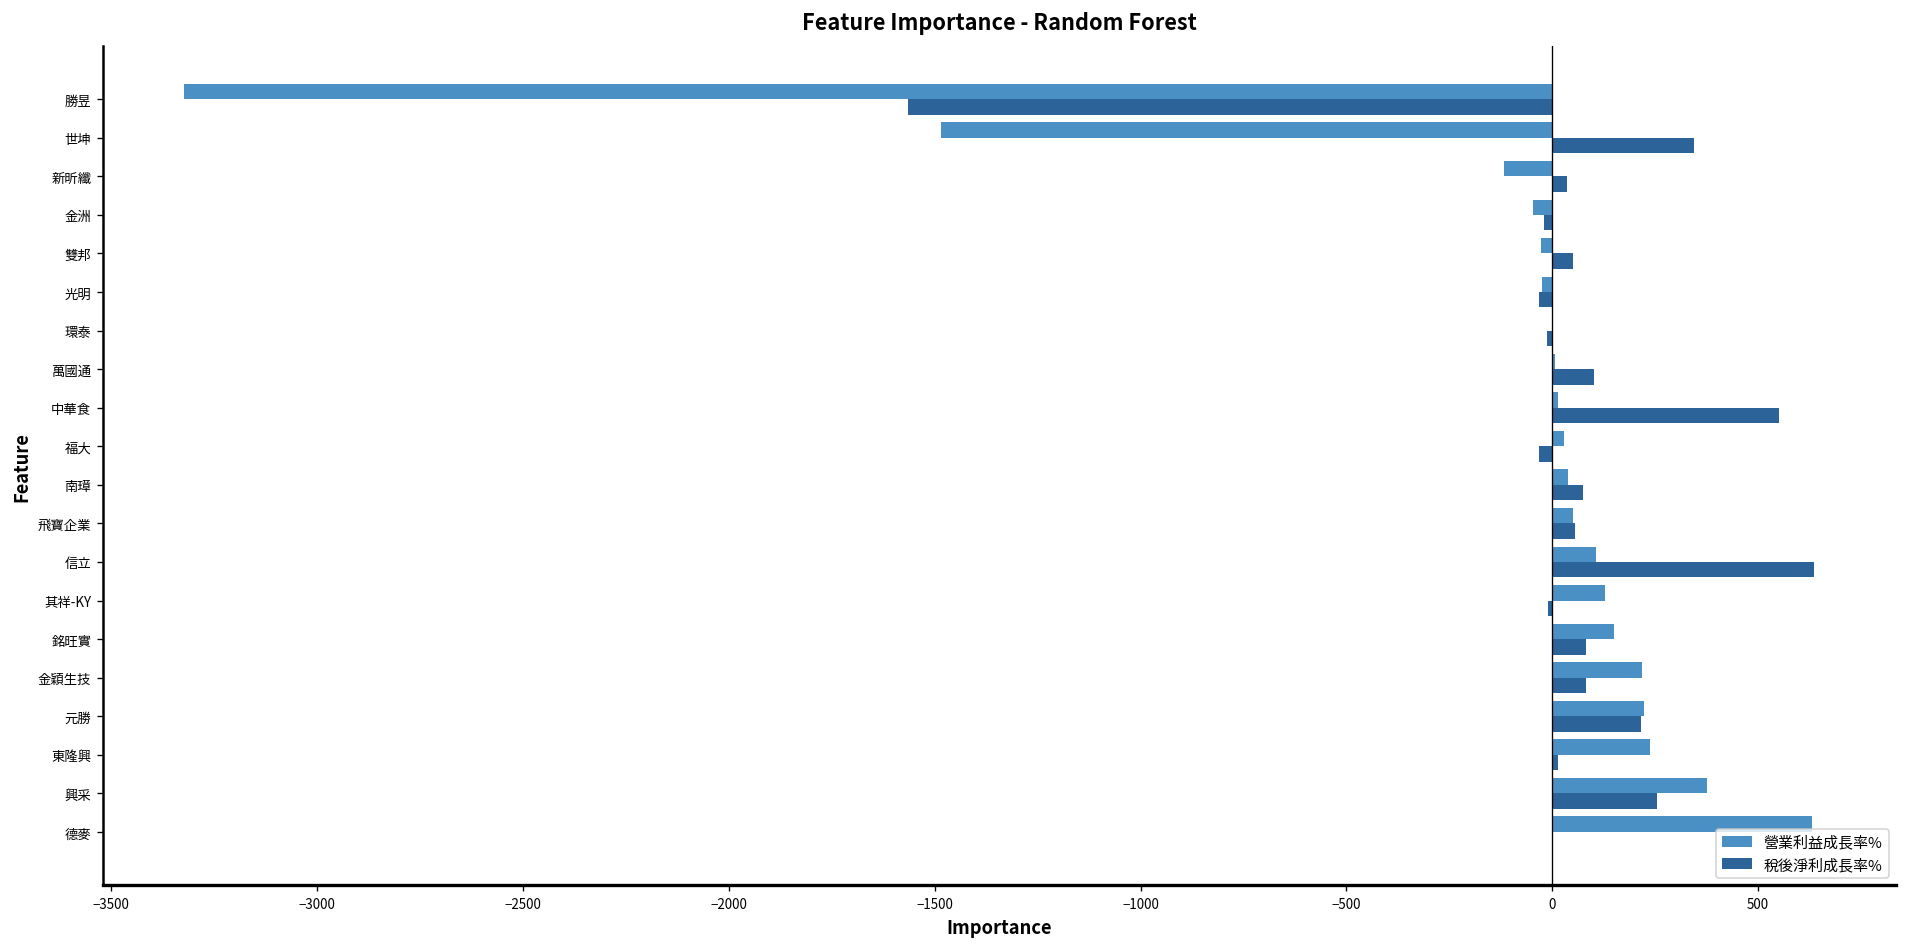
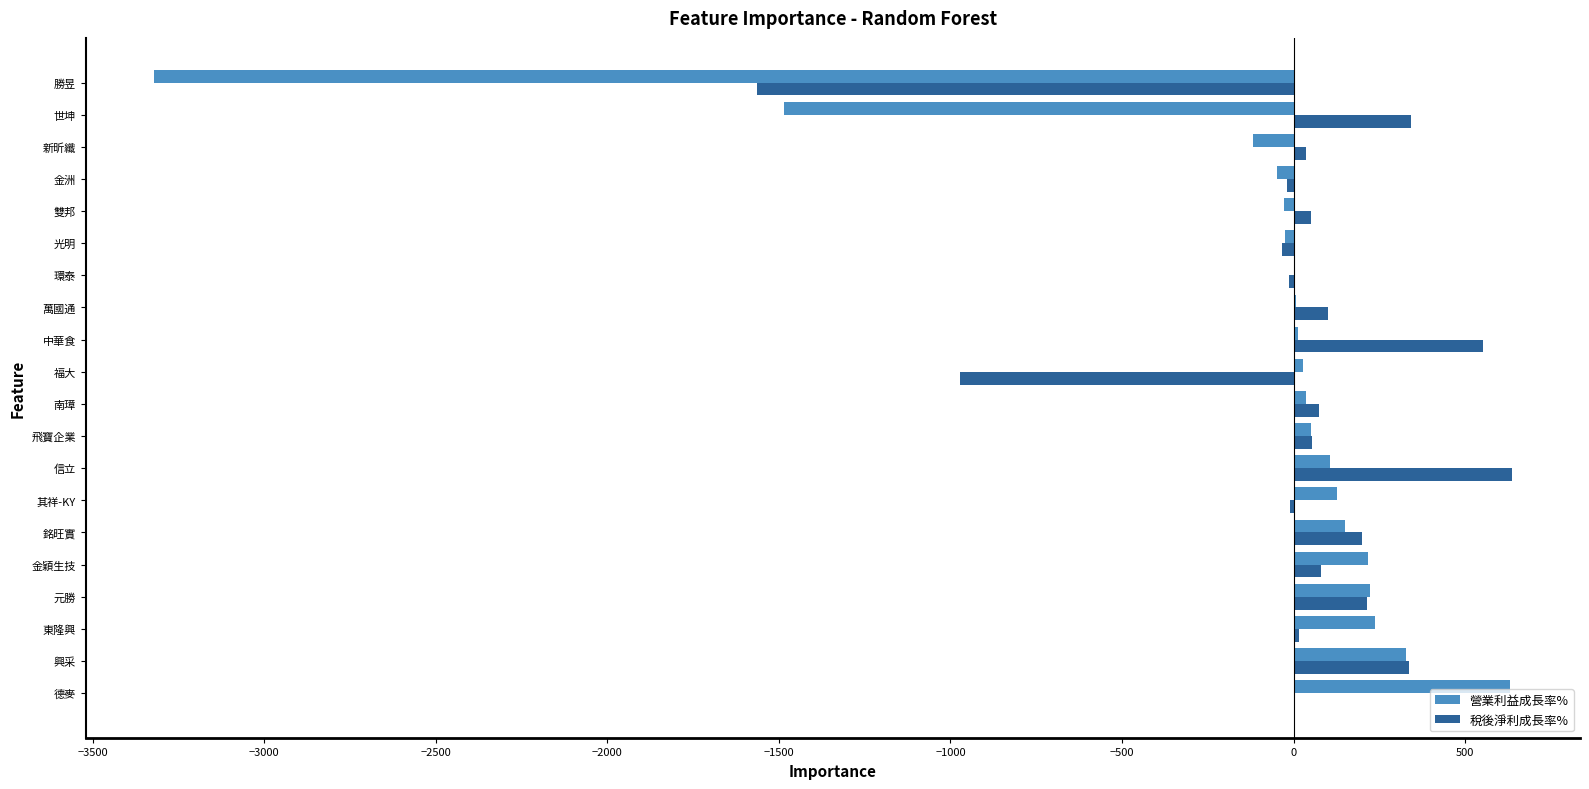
  {
    "營業利益成長率%": {
      "勝昱": -3320,
      "世坤": -1480,
      "新昕纖": -120,
      "金洲": -50,
      "雙邦": -30,
      "光明": -20,
      "中華食": 10,
      "福大": 30,
      "南璋": 40,
      "飛寶企業": 50,
      "信立": 110,
      "其祥-KY": 130,
      "銘旺實": 150,
      "金穎生技": 220,
      "元勝": 220,
      "東隆興": 240,
-     "興采": 380,
+     "興采": 330,
      "德麥": 630
    },
    "稅後淨利成長率%": {
      "勝昱": -1560,
      "世坤": 340,
      "新昕纖": 40,
      "金洲": -20,
      "雙邦": 50,
      "光明": -30,
      "環泰": -10,
      "萬國通": 100,
      "中華食": 550,
-     "福大": -30,
+     "福大": -970,
      "南璋": 70,
      "飛寶企業": 50,
      "信立": 640,
      "其祥-KY": -10,
-     "銘旺實": 80,
+     "銘旺實": 200,
      "金穎生技": 80,
      "元勝": 220,
      "東隆興": 10,
-     "興采": 250
+     "興采": 340
    }
  }
